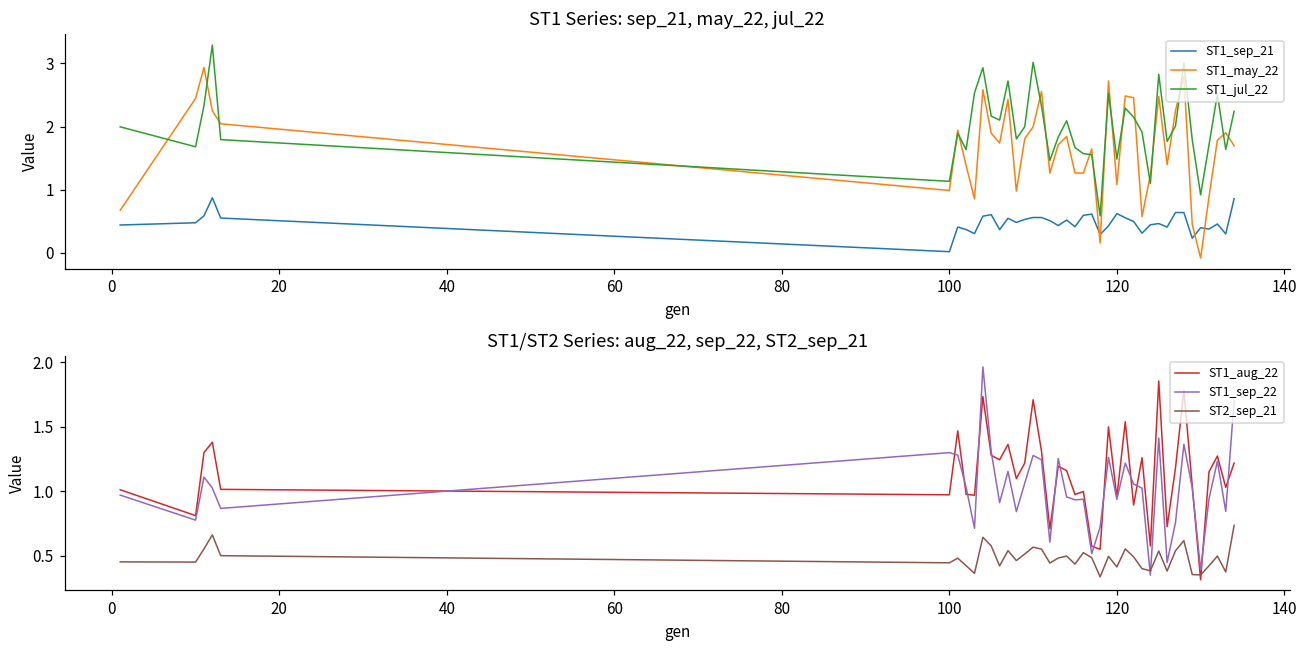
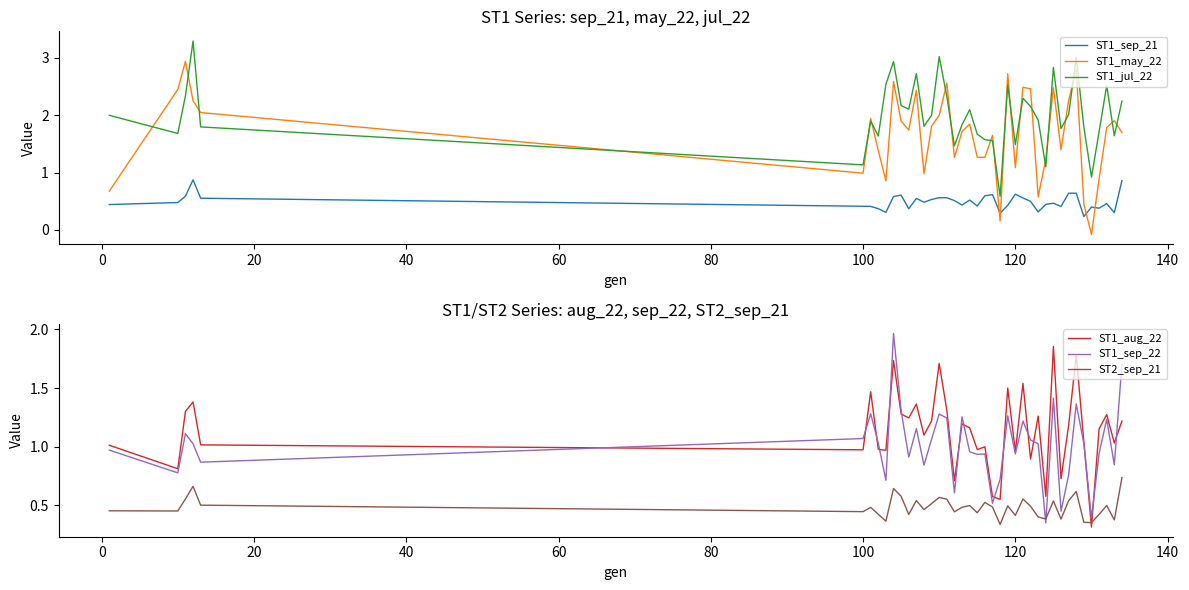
  {
    "ST1 Series: sep_21, may_22, jul_22": {
      "ST1_sep_21": {
-       "100": 0.0,
+       "100": 0.4,
        "120": 0.6
      },
      "ST1_may_22": {
        "100": 1.0,
        "120": 1.1
      },
      "ST1_jul_22": {
        "100": 1.1,
        "120": 1.5
      }
    },
    "ST1/ST2 Series: aug_22, sep_22, ST2_sep_21": {
      "ST1_aug_22": {
        "100": 0.97
      },
      "ST1_sep_22": {
-       "100": 1.30
+       "100": 1.07
      },
      "ST2_sep_21": {
        "100": 0.45,
        "120": 0.42
      }
    }
  }
